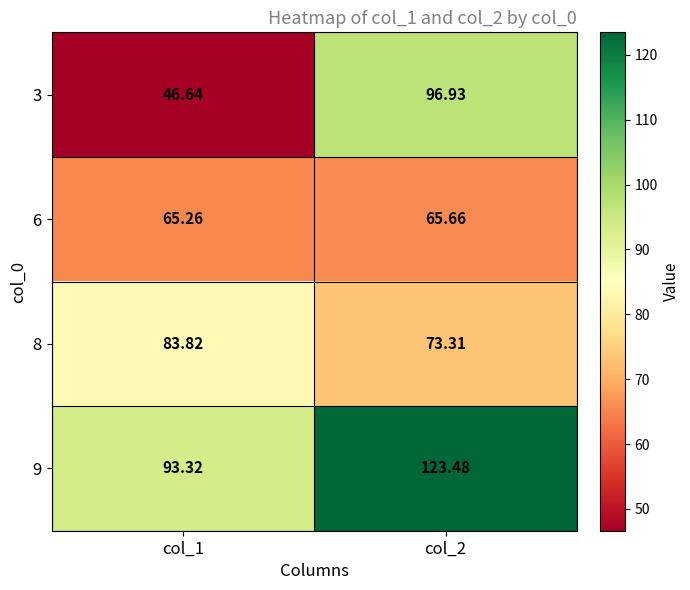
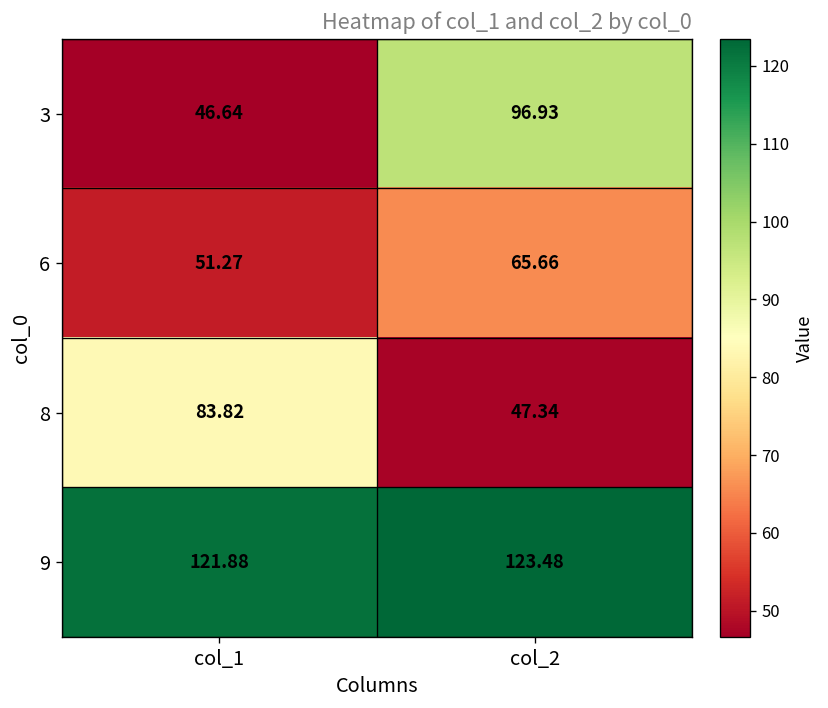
  {
    "3": {
      "col_1": 46.64,
      "col_2": 96.93
    },
    "6": {
-     "col_1": 65.26,
+     "col_1": 51.27,
      "col_2": 65.66
    },
    "8": {
      "col_1": 83.82,
-     "col_2": 73.31
+     "col_2": 47.34
    },
    "9": {
-     "col_1": 93.32,
+     "col_1": 121.88,
      "col_2": 123.48
    }
  }
